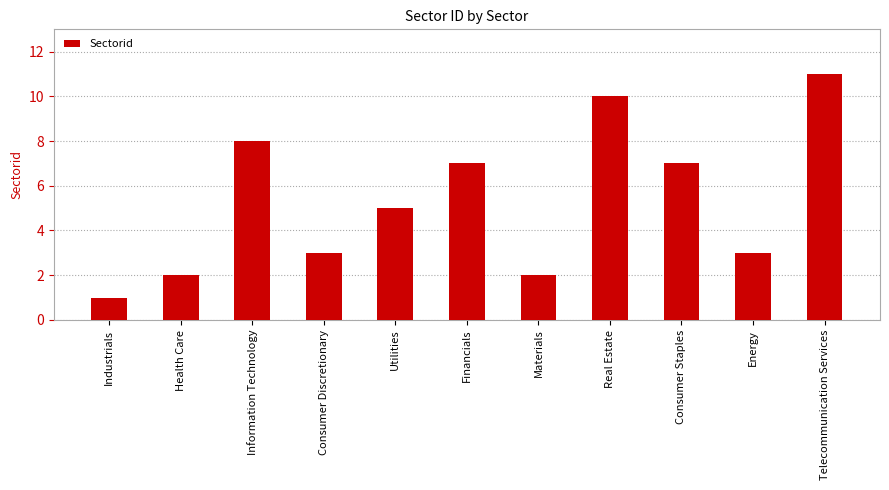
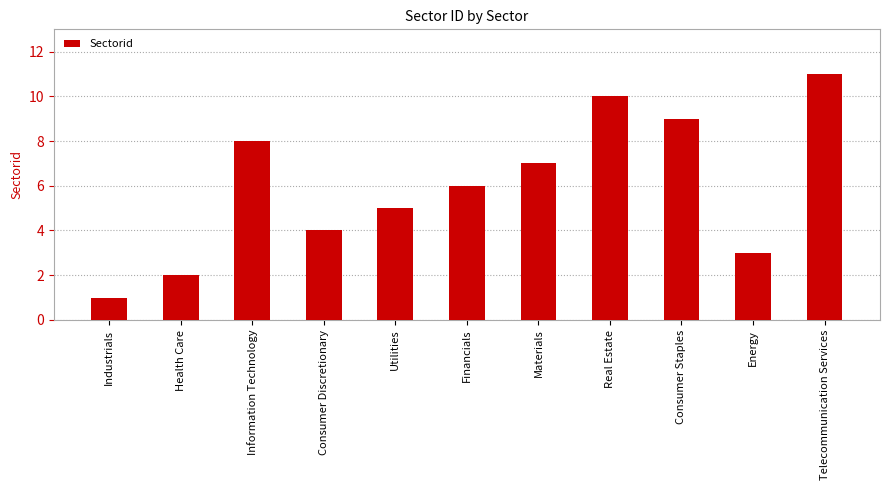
  {
    "Industrials": 1,
    "Health Care": 2,
    "Information Technology": 8,
-   "Consumer Discretionary": 3,
+   "Consumer Discretionary": 4,
    "Utilities": 5,
-   "Financials": 7,
-   "Materials": 2,
+   "Financials": 6,
+   "Materials": 7,
    "Real Estate": 10,
-   "Consumer Staples": 7,
+   "Consumer Staples": 9,
    "Energy": 3,
    "Telecommunication Services": 11
  }
